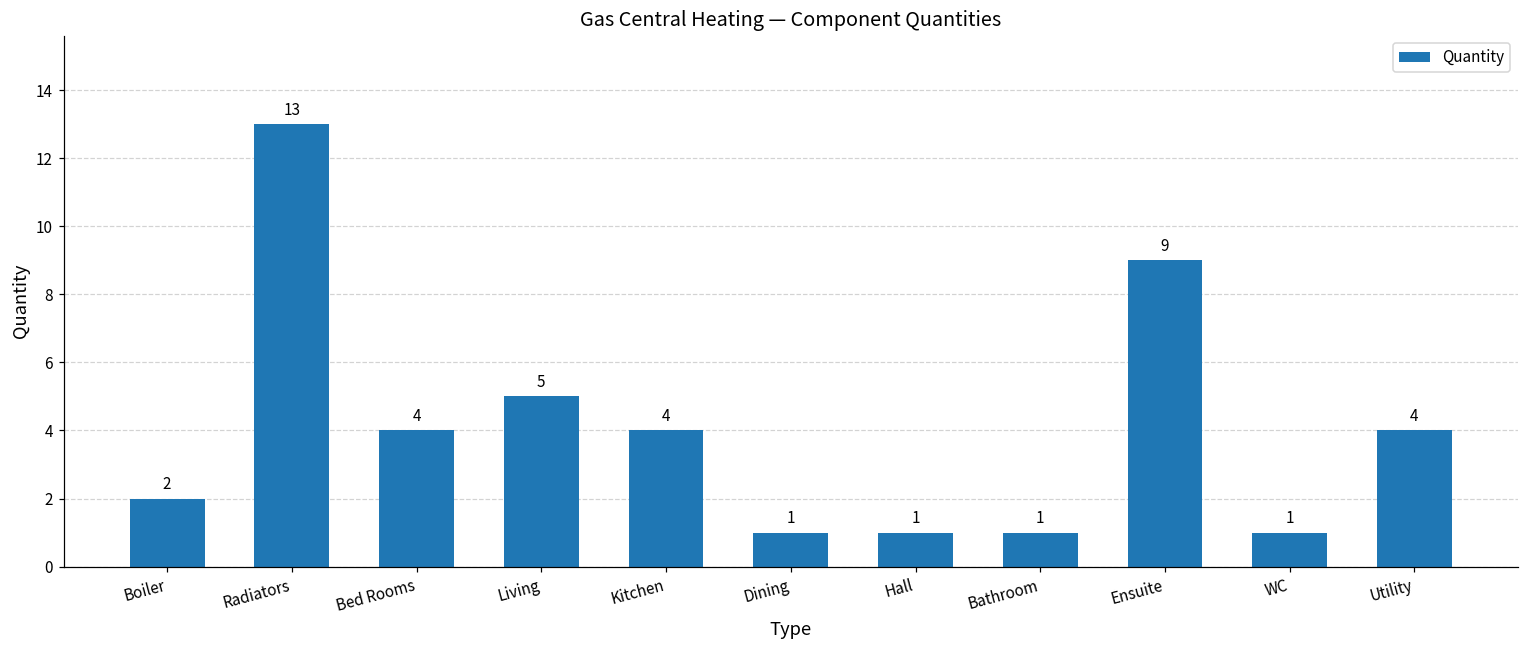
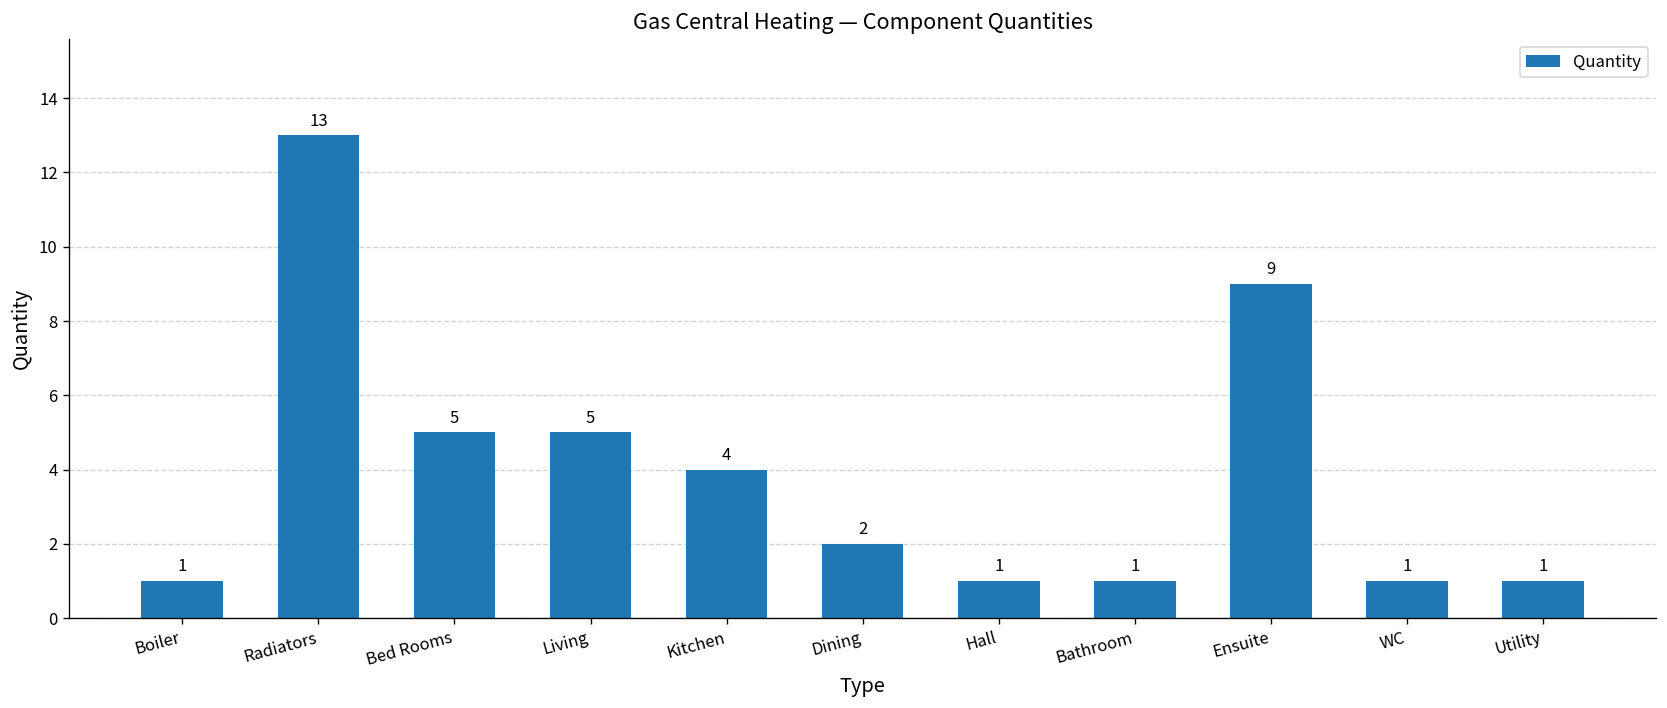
  {
-   "Boiler": 2,
+   "Boiler": 1,
    "Radiators": 13,
-   "Bed Rooms": 4,
+   "Bed Rooms": 5,
    "Living": 5,
    "Kitchen": 4,
-   "Dining": 1,
+   "Dining": 2,
    "Hall": 1,
    "Bathroom": 1,
    "Ensuite": 9,
    "WC": 1,
-   "Utility": 4
+   "Utility": 1
  }
